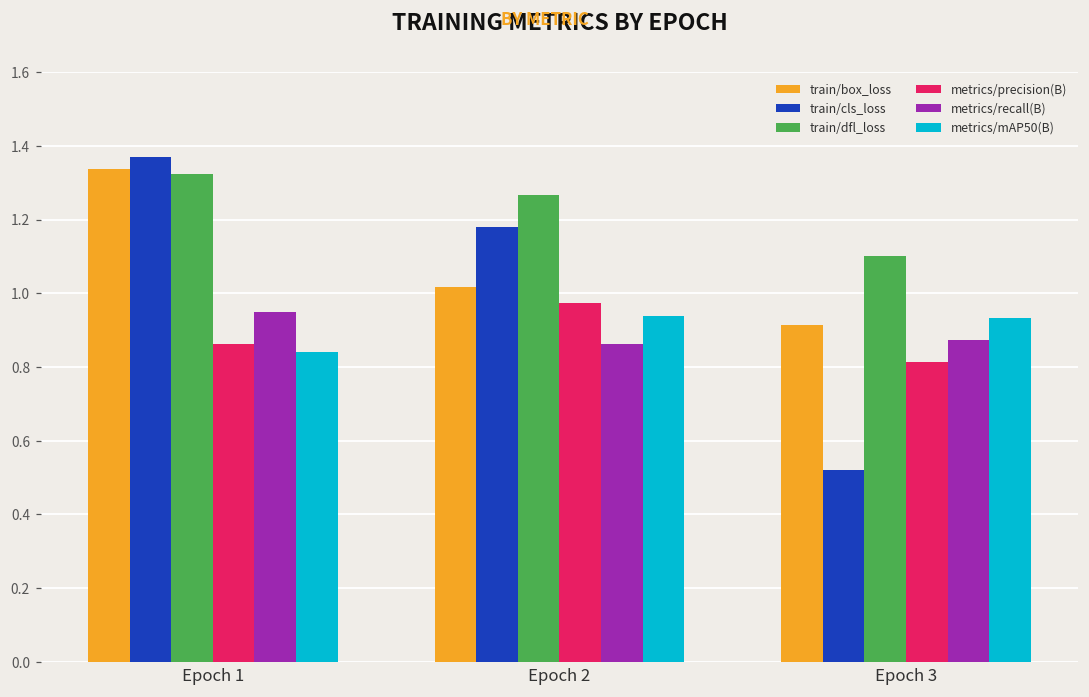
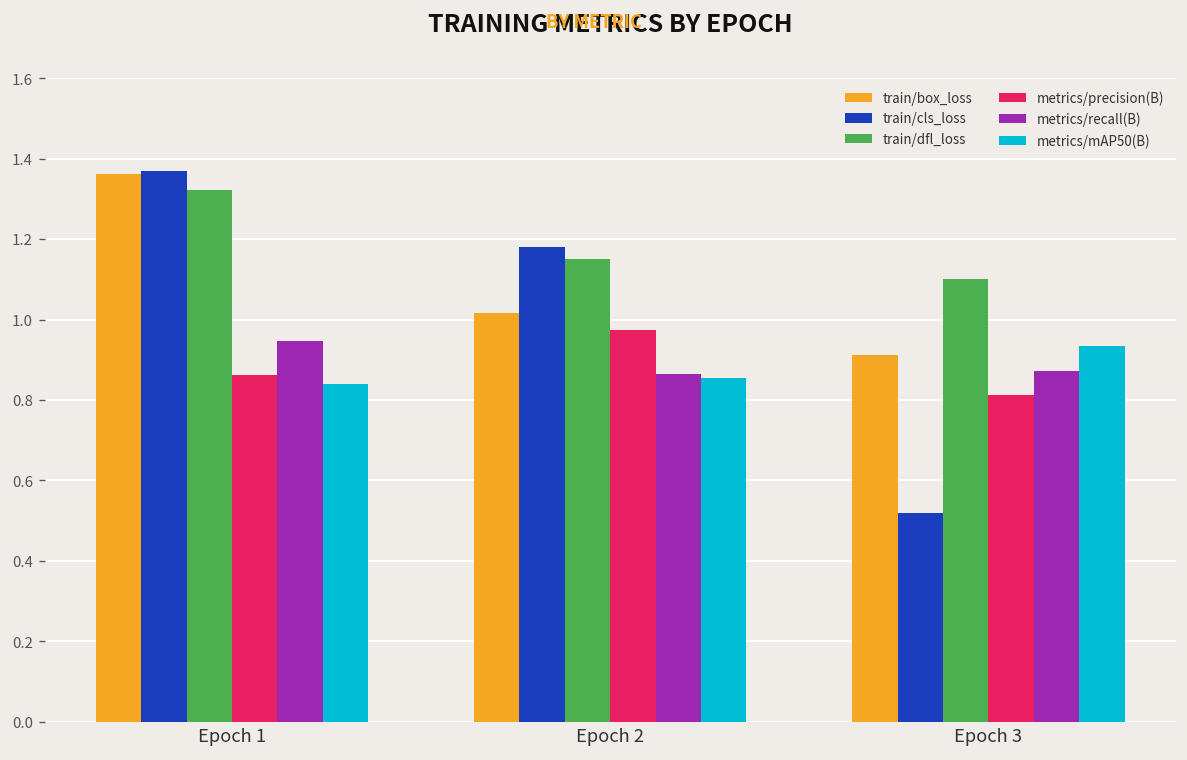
  {
    "train/box_loss": {
-     "Epoch 1": 1.34,
+     "Epoch 1": 1.36,
      "Epoch 2": 1.02,
      "Epoch 3": 0.91
    },
    "train/cls_loss": {
      "Epoch 1": 1.37,
      "Epoch 2": 1.18,
      "Epoch 3": 0.52
    },
    "train/dfl_loss": {
      "Epoch 1": 1.32,
-     "Epoch 2": 1.27,
+     "Epoch 2": 1.15,
      "Epoch 3": 1.10
    },
    "metrics/precision(B)": {
      "Epoch 1": 0.86,
      "Epoch 2": 0.97,
      "Epoch 3": 0.81
    },
    "metrics/recall(B)": {
      "Epoch 1": 0.95,
      "Epoch 2": 0.86,
      "Epoch 3": 0.87
    },
    "metrics/mAP50(B)": {
      "Epoch 1": 0.84,
-     "Epoch 2": 0.94,
+     "Epoch 2": 0.86,
      "Epoch 3": 0.93
    }
  }
